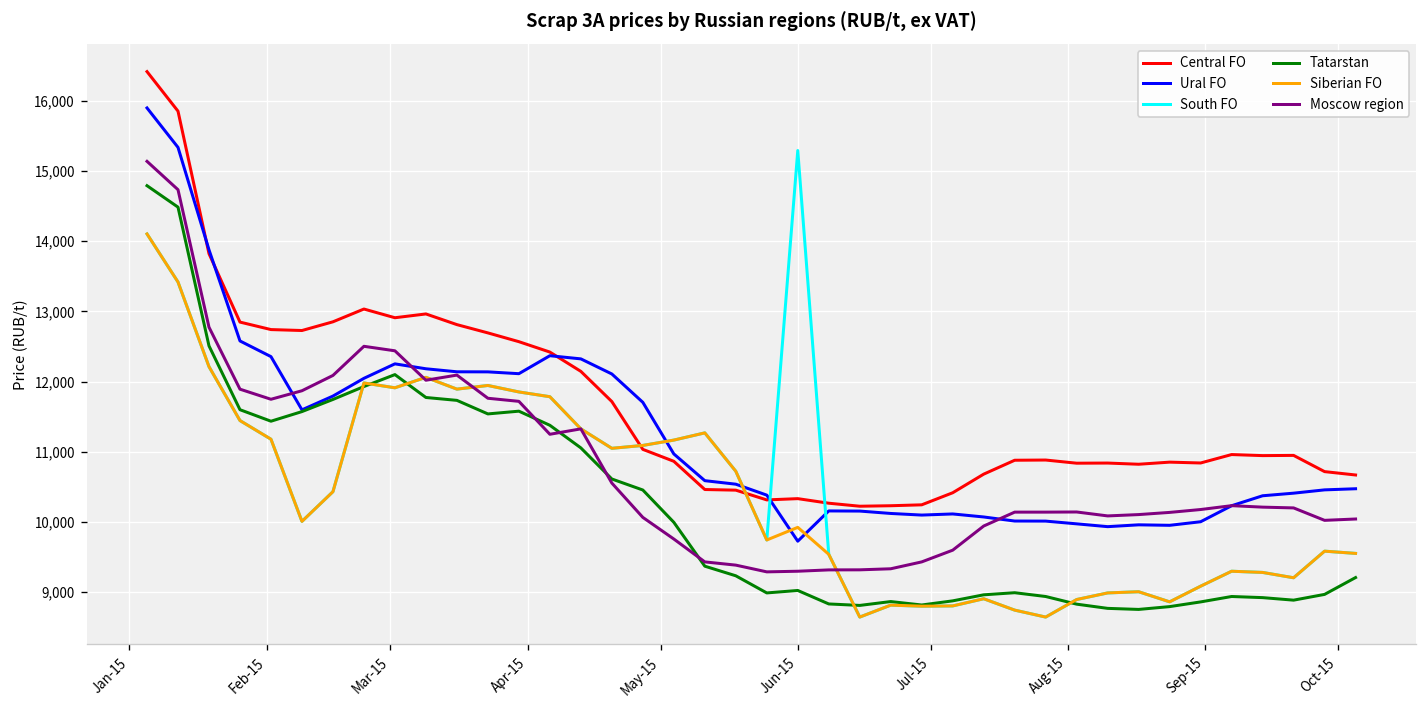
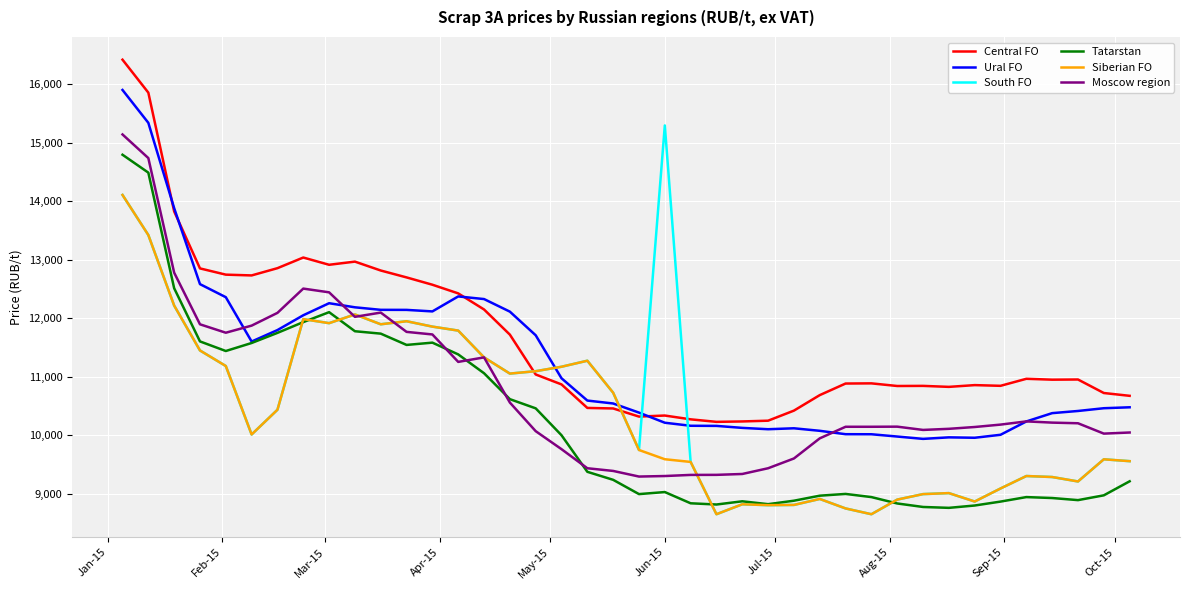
  {
    "Central FO": {
      "Jun-15": "10,300"
    },
    "Ural FO": {
-     "Jun-15": "9,700"
+     "Jun-15": "10,200"
    },
    "South FO": {
      "Jun-15": "15,300"
    },
    "Tatarstan": {
      "Jun-15": "9,000"
    },
    "Siberian FO": {
-     "Jun-15": "9,900"
+     "Jun-15": "9,600"
    },
    "Moscow region": {
      "Jun-15": "9,300"
    }
  }
